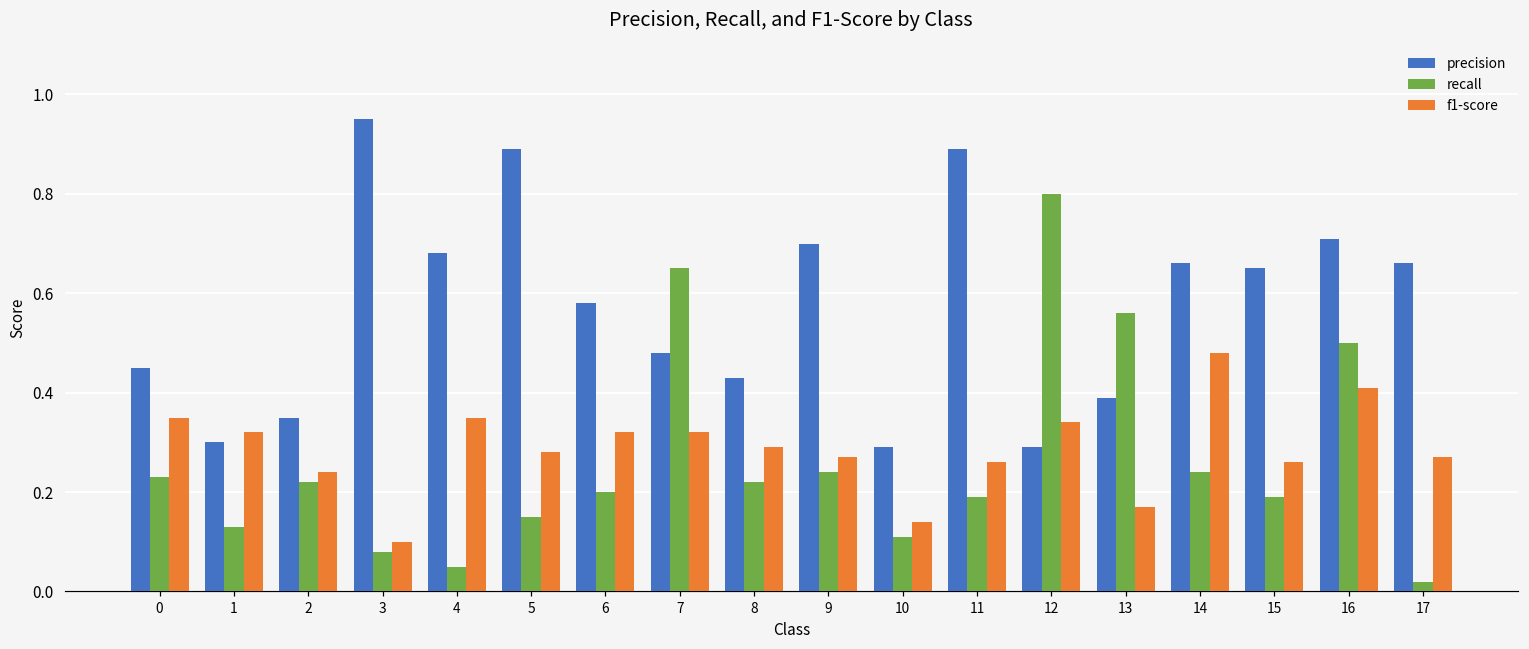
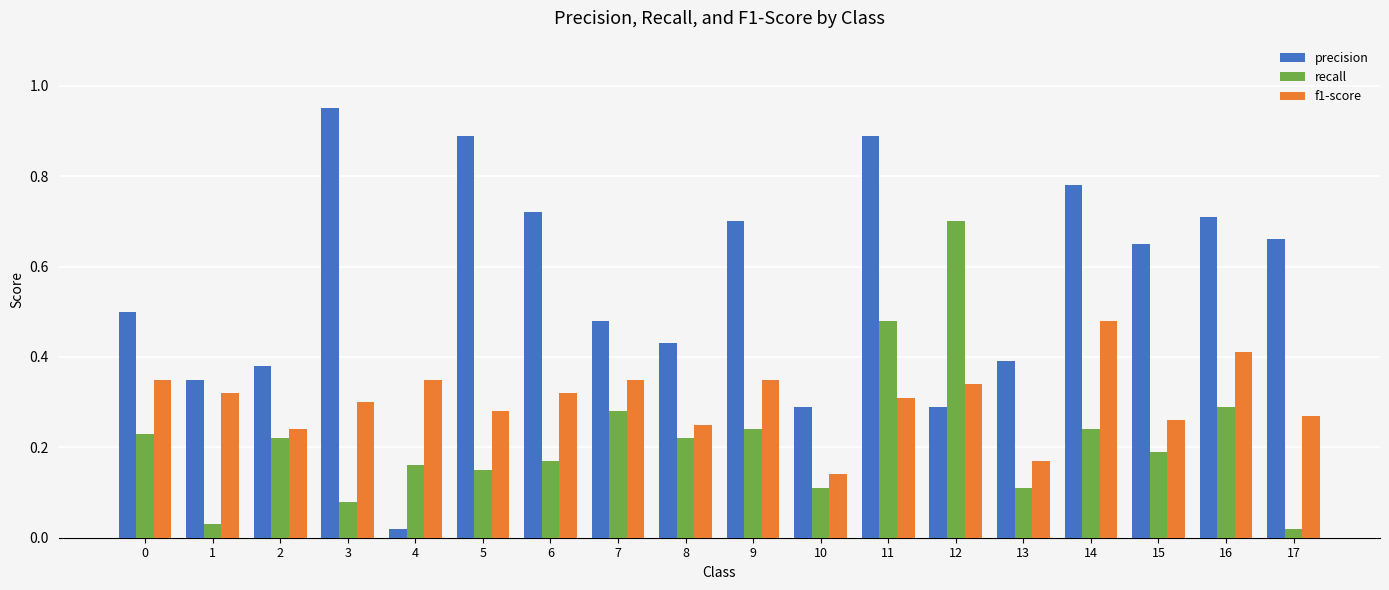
  {
    "precision": {
-     "0": 0.45,
-     "1": 0.30,
-     "2": 0.35,
+     "0": 0.50,
+     "1": 0.35,
+     "2": 0.38,
      "3": 0.95,
-     "4": 0.68,
+     "4": 0.02,
      "5": 0.89,
-     "6": 0.58,
+     "6": 0.72,
      "7": 0.48,
      "8": 0.43,
      "9": 0.70,
      "10": 0.29,
      "11": 0.89,
      "12": 0.29,
      "13": 0.39,
-     "14": 0.66,
+     "14": 0.78,
      "15": 0.65,
      "16": 0.71,
      "17": 0.66
    },
    "recall": {
      "0": 0.23,
-     "1": 0.13,
+     "1": 0.03,
      "2": 0.22,
      "3": 0.08,
-     "4": 0.05,
+     "4": 0.16,
      "5": 0.15,
-     "6": 0.20,
-     "7": 0.65,
+     "6": 0.17,
+     "7": 0.28,
      "8": 0.22,
      "9": 0.24,
      "10": 0.11,
-     "11": 0.19,
-     "12": 0.8,
-     "13": 0.56,
+     "11": 0.48,
+     "12": 0.7,
+     "13": 0.11,
      "14": 0.24,
      "15": 0.19,
-     "16": 0.50,
+     "16": 0.29,
      "17": 0.02
    },
    "f1-score": {
      "0": 0.35,
      "1": 0.32,
      "2": 0.24,
-     "3": 0.1,
+     "3": 0.3,
      "4": 0.35,
      "5": 0.28,
      "6": 0.32,
-     "7": 0.32,
-     "8": 0.29,
-     "9": 0.27,
+     "7": 0.35,
+     "8": 0.25,
+     "9": 0.35,
      "10": 0.14,
-     "11": 0.26,
+     "11": 0.31,
      "12": 0.34,
      "13": 0.17,
      "14": 0.48,
      "15": 0.26,
      "16": 0.41,
      "17": 0.27
    }
  }
